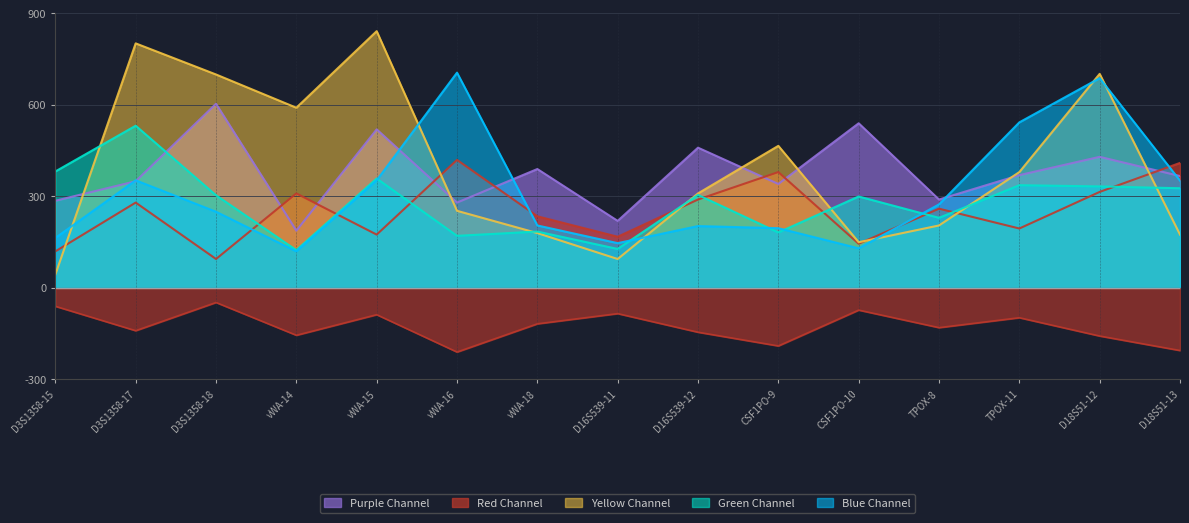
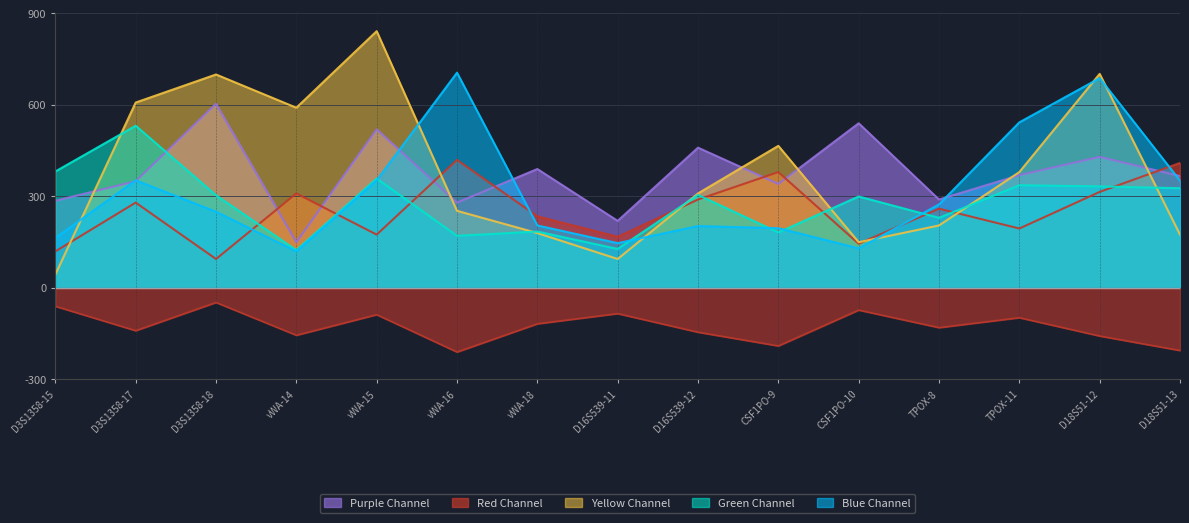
  {
    "Purple Channel": {
      "D3S1358-15": 290,
      "D3S1358-18": 600,
-     "vWA-14": 190,
+     "vWA-14": 150,
      "vWA-15": 520,
      "vWA-16": 280,
      "vWA-18": 390,
      "D16S539-11": 220,
      "D16S539-12": 460,
      "CSF1PO-9": 340,
      "CSF1PO-10": 540,
      "TPOX-8": 290,
      "TPOX-11": 370,
      "D18S51-12": 430,
      "D18S51-13": 370
    },
    "Yellow Channel": {
      "D3S1358-15": 40,
-     "D3S1358-17": 800,
+     "D3S1358-17": 610,
      "D3S1358-18": 700,
      "vWA-14": 590,
      "vWA-15": 840,
      "vWA-16": 250,
      "D16S539-11": 100,
      "CSF1PO-9": 470,
      "TPOX-8": 210,
      "TPOX-11": 380,
      "D18S51-12": 700,
      "D18S51-13": 180
    }
  }
